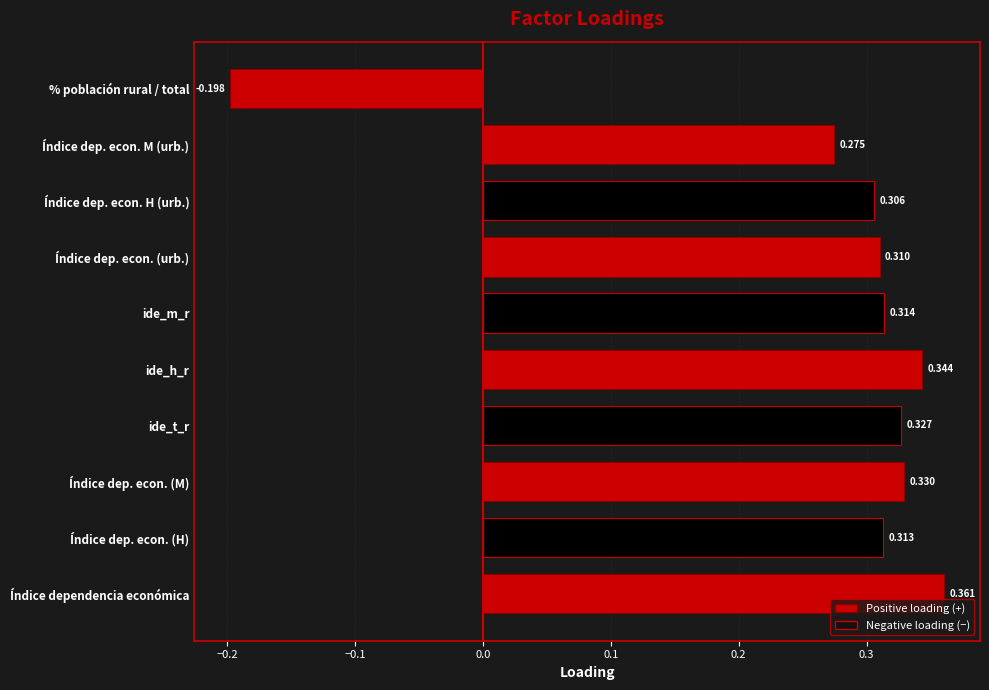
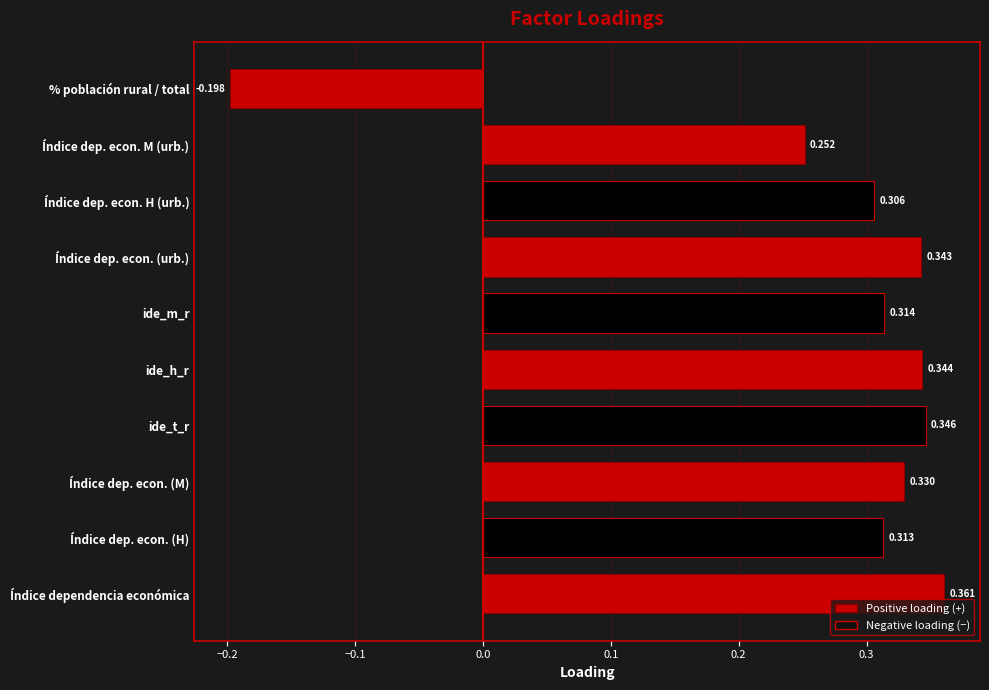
  {
    "% población rural / total": -0.198,
-   "Índice dep. econ. M (urb.)": 0.275,
+   "Índice dep. econ. M (urb.)": 0.252,
    "Índice dep. econ. H (urb.)": 0.306,
-   "Índice dep. econ. (urb.)": 0.310,
+   "Índice dep. econ. (urb.)": 0.343,
    "ide_m_r": 0.314,
    "ide_h_r": 0.344,
-   "ide_t_r": 0.327,
+   "ide_t_r": 0.346,
    "Índice dep. econ. (M)": 0.330,
    "Índice dep. econ. (H)": 0.313,
    "Índice dependencia económica": 0.361
  }
